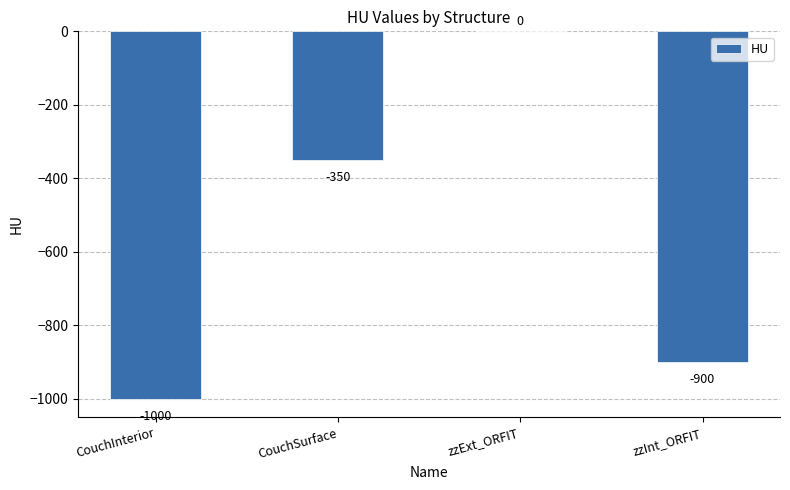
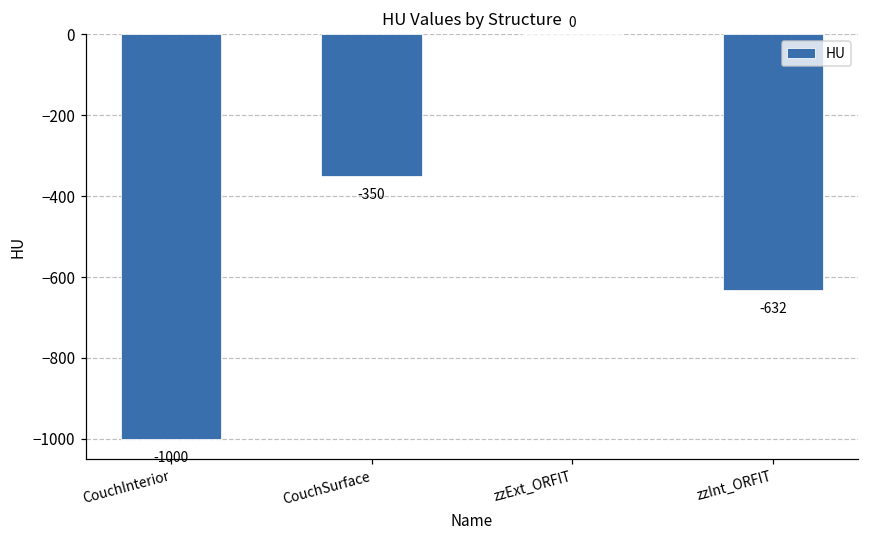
  {
    "CouchInterior": -1000,
    "CouchSurface": -350,
    "zzExt_ORFIT": 0,
-   "zzInt_ORFIT": -900
+   "zzInt_ORFIT": -632
  }
